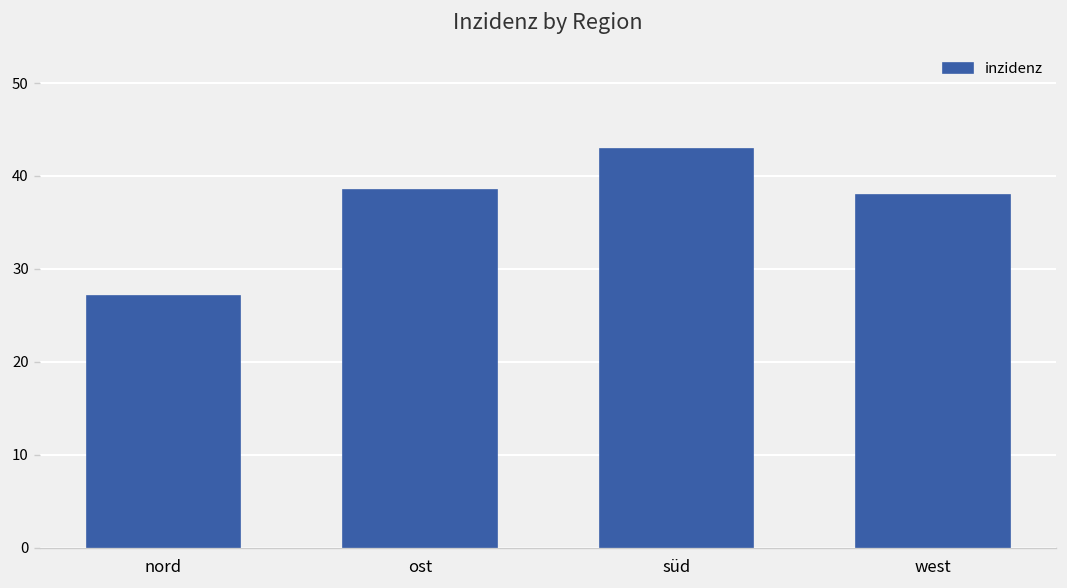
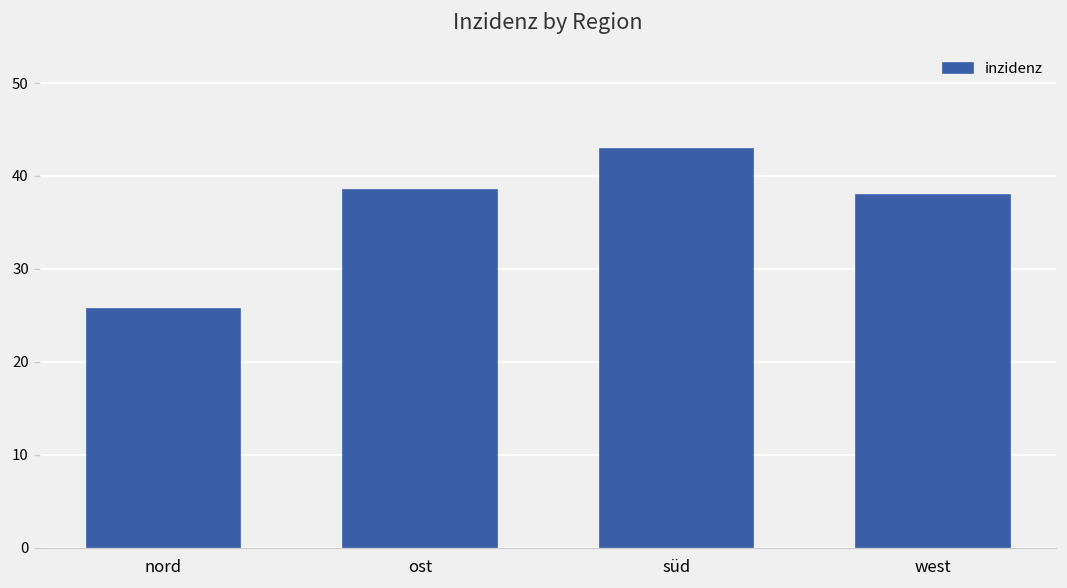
  {
-   "nord": 27,
+   "nord": 26,
    "ost": 39,
    "süd": 43,
    "west": 38
  }
